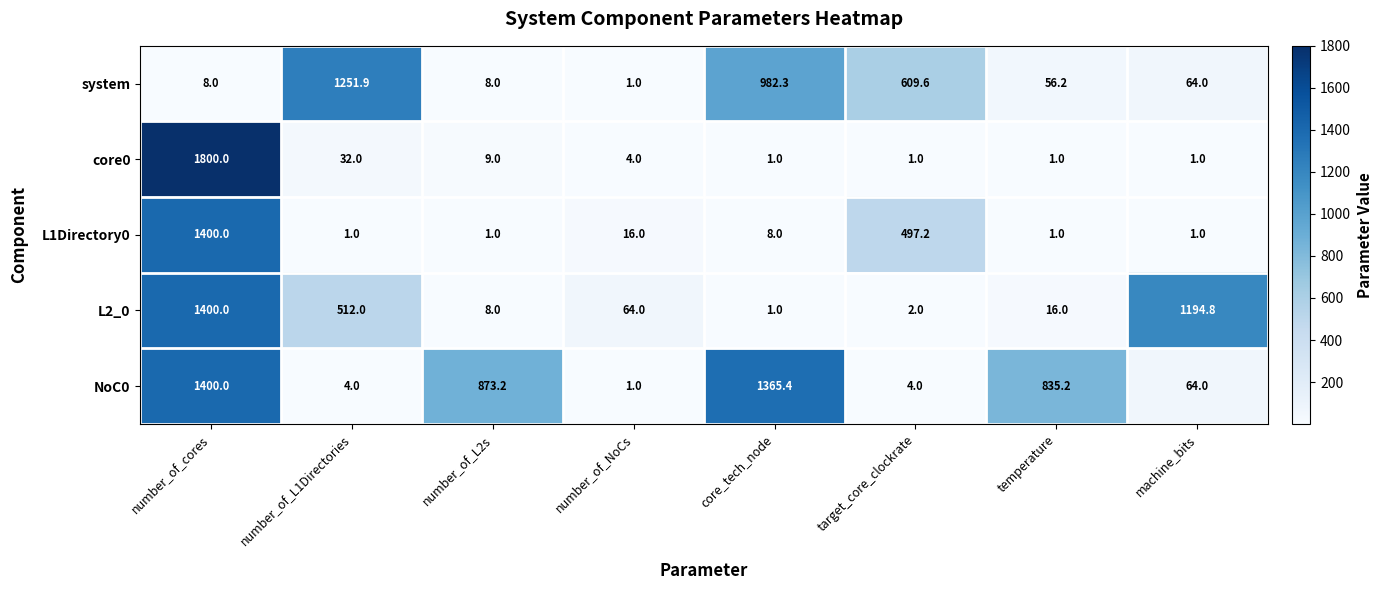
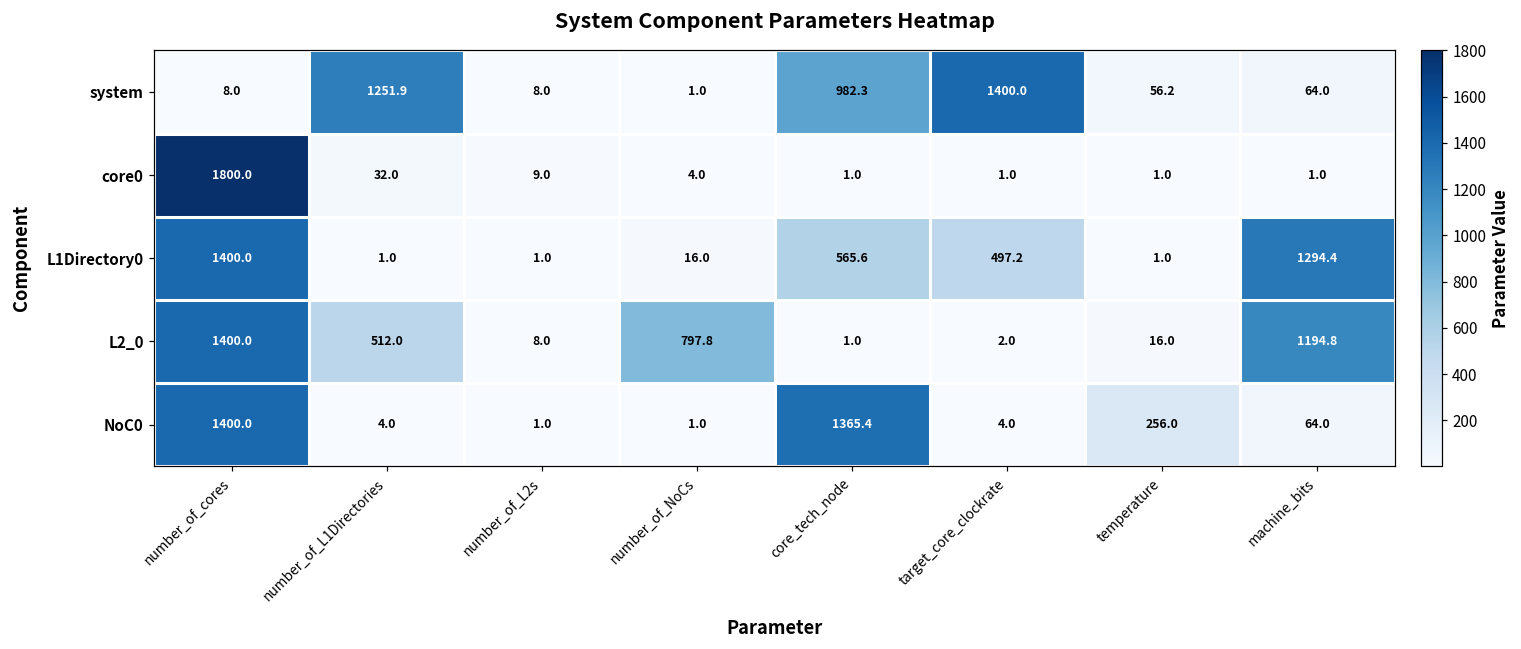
  {
    "system": {
      "number_of_cores": 8.0,
      "number_of_L1Directories": 1251.9,
      "number_of_L2s": 8.0,
      "number_of_NoCs": 1.0,
      "core_tech_node": 982.3,
-     "target_core_clockrate": 609.6,
+     "target_core_clockrate": 1400.0,
      "temperature": 56.2,
      "machine_bits": 64.0
    },
    "core0": {
      "number_of_cores": 1800.0,
      "number_of_L1Directories": 32.0,
      "number_of_L2s": 9.0,
      "number_of_NoCs": 4.0,
      "core_tech_node": 1.0,
      "target_core_clockrate": 1.0,
      "temperature": 1.0,
      "machine_bits": 1.0
    },
    "L1Directory0": {
      "number_of_cores": 1400.0,
      "number_of_L1Directories": 1.0,
      "number_of_L2s": 1.0,
      "number_of_NoCs": 16.0,
-     "core_tech_node": 8.0,
+     "core_tech_node": 565.6,
      "target_core_clockrate": 497.2,
      "temperature": 1.0,
-     "machine_bits": 1.0
+     "machine_bits": 1294.4
    },
    "L2_0": {
      "number_of_cores": 1400.0,
      "number_of_L1Directories": 512.0,
      "number_of_L2s": 8.0,
-     "number_of_NoCs": 64.0,
+     "number_of_NoCs": 797.8,
      "core_tech_node": 1.0,
      "target_core_clockrate": 2.0,
      "temperature": 16.0,
      "machine_bits": 1194.8
    },
    "NoC0": {
      "number_of_cores": 1400.0,
      "number_of_L1Directories": 4.0,
-     "number_of_L2s": 873.2,
+     "number_of_L2s": 1.0,
      "number_of_NoCs": 1.0,
      "core_tech_node": 1365.4,
      "target_core_clockrate": 4.0,
-     "temperature": 835.2,
+     "temperature": 256.0,
      "machine_bits": 64.0
    }
  }
